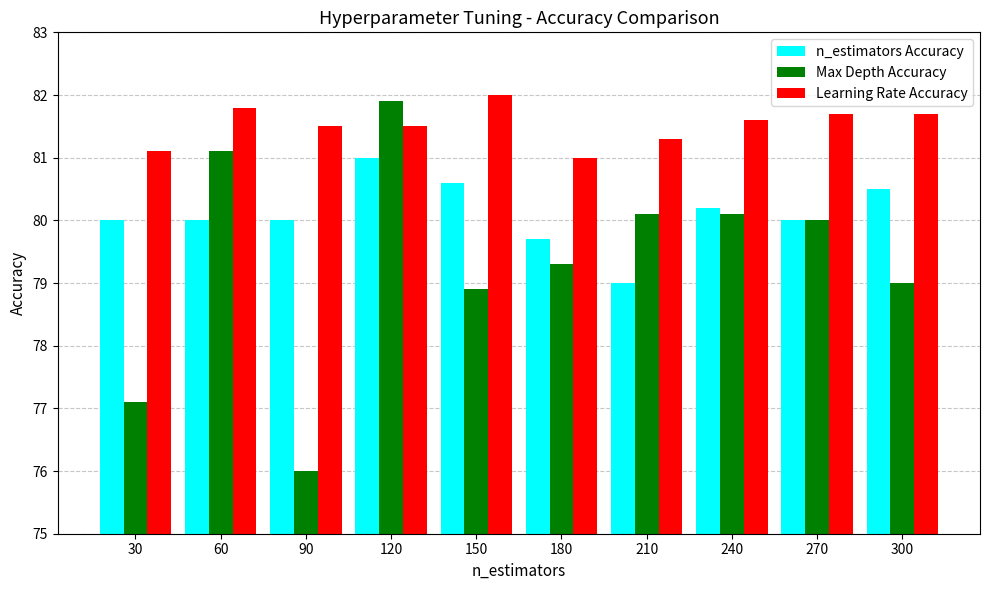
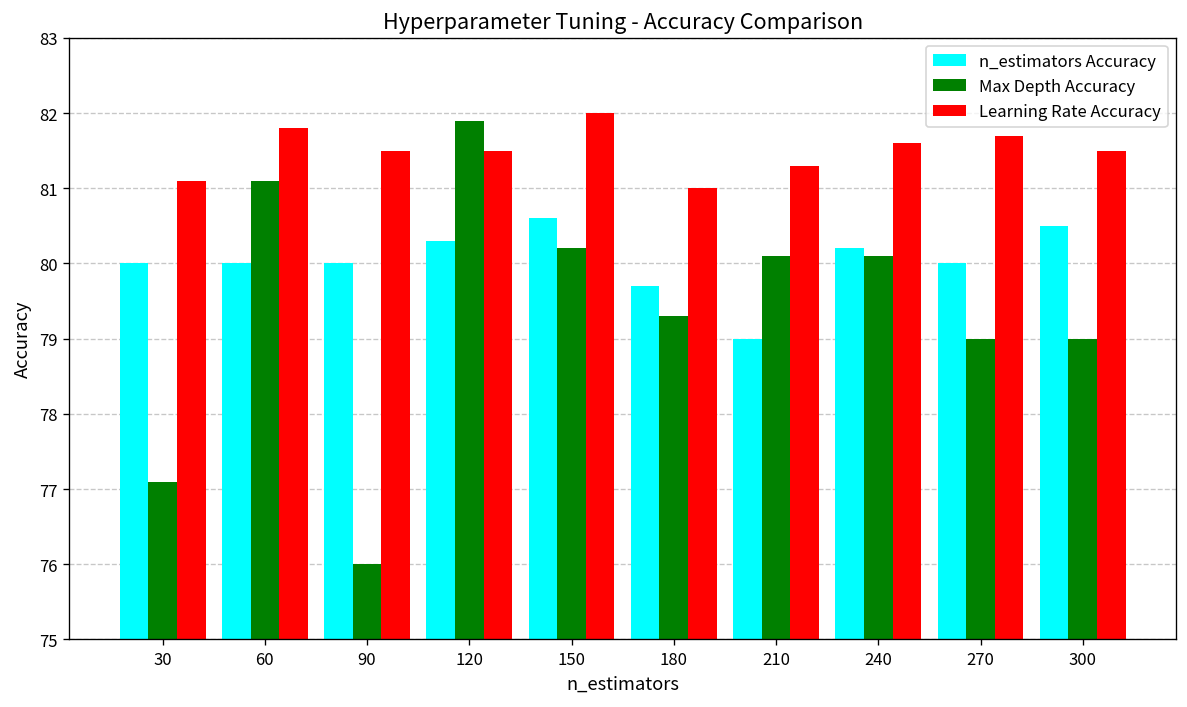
  {
    "n_estimators Accuracy": {
      "30": 80.0,
      "60": 80.0,
      "90": 80.0,
-     "120": 81.0,
+     "120": 80.3,
      "150": 80.6,
      "180": 79.7,
      "210": 79.0,
      "240": 80.2,
      "270": 80.0,
      "300": 80.5
    },
    "Max Depth Accuracy": {
      "30": 77.1,
      "60": 81.1,
      "90": 76.0,
      "120": 81.9,
-     "150": 78.9,
+     "150": 80.2,
      "180": 79.3,
      "210": 80.1,
      "240": 80.1,
-     "270": 80,
+     "270": 79,
      "300": 79.0
    },
    "Learning Rate Accuracy": {
      "30": 81.1,
      "60": 81.8,
      "90": 81.5,
      "120": 81.5,
      "150": 82.0,
      "180": 81.0,
      "210": 81.3,
      "240": 81.6,
      "270": 81.7,
-     "300": 81.7
+     "300": 81.5
    }
  }
